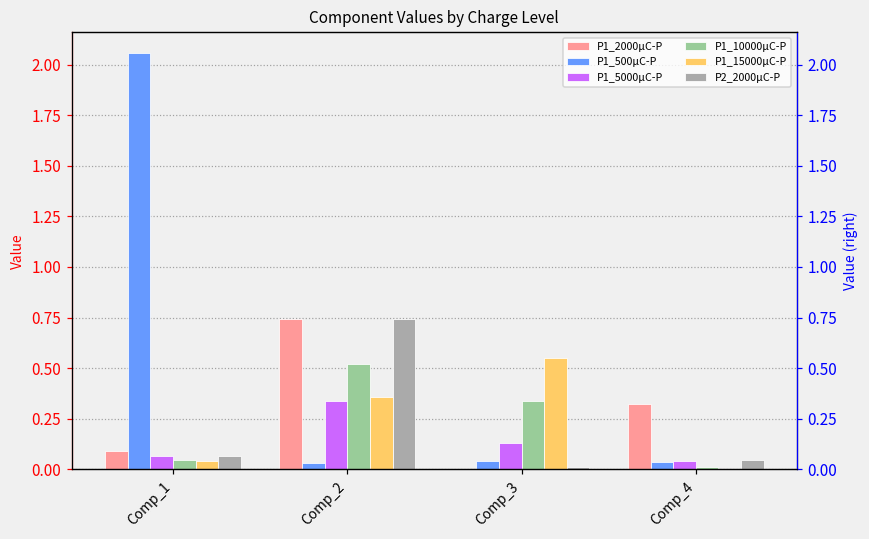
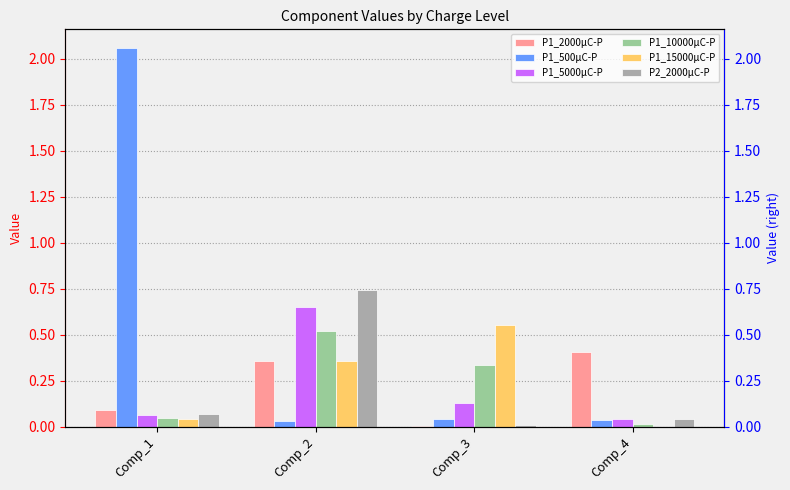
  {
    "P1_2000μC-P": {
      "Comp_1": 0.09,
-     "Comp_2": 0.75,
-     "Comp_4": 0.32
+     "Comp_2": 0.36,
+     "Comp_4": 0.41
    },
    "P1_500μC-P": {
      "Comp_1": 2.06,
      "Comp_2": 0.03,
      "Comp_3": 0.04,
      "Comp_4": 0.04
    },
    "P1_5000μC-P": {
      "Comp_1": 0.06,
-     "Comp_2": 0.34,
+     "Comp_2": 0.65,
      "Comp_3": 0.13,
      "Comp_4": 0.04
    },
    "P1_15000μC-P": {
      "Comp_1": 0.04,
      "Comp_2": 0.36,
      "Comp_3": 0.55
    }
  }
